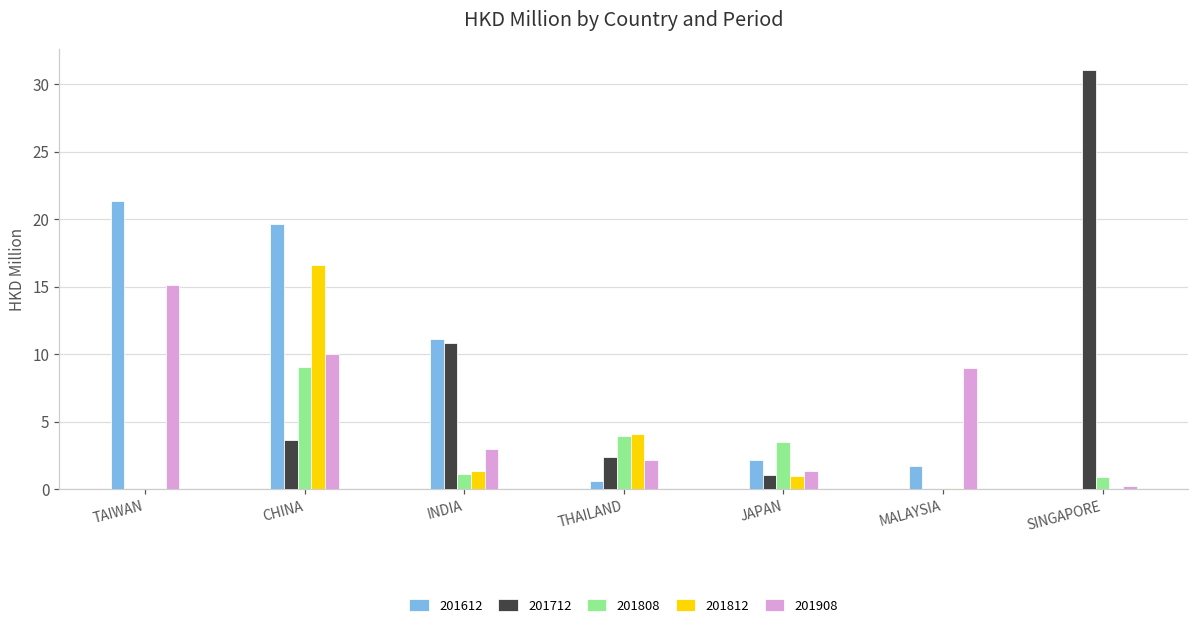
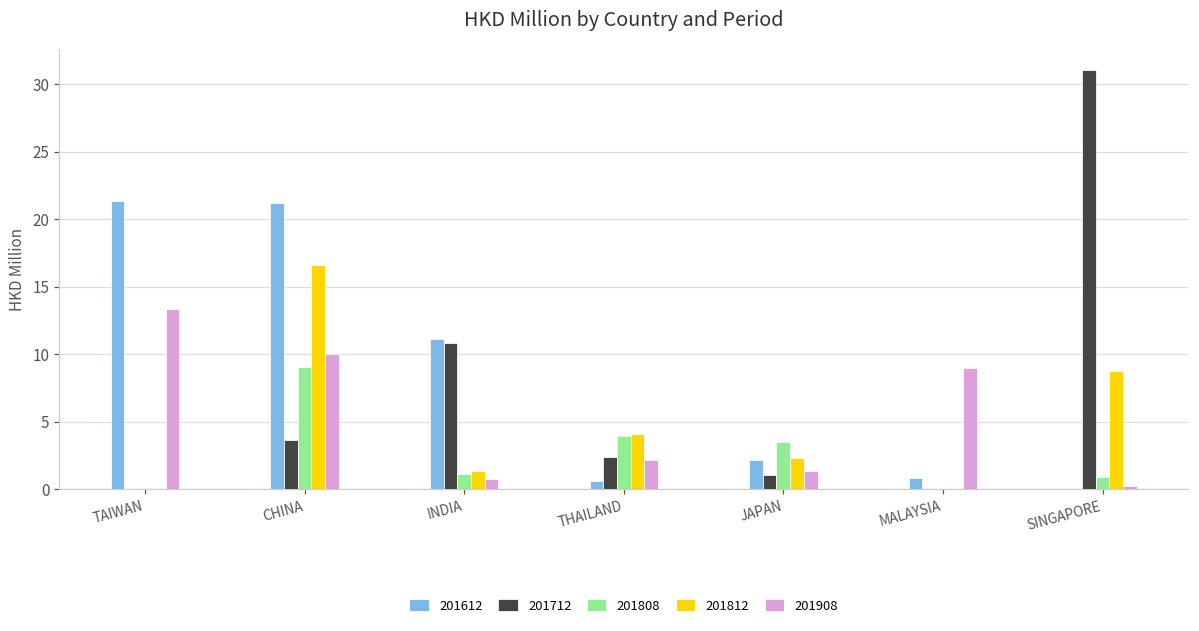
  {
    "201612": {
      "TAIWAN": 21.4,
-     "CHINA": 19.7,
+     "CHINA": 21.2,
      "INDIA": 11.1,
      "THAILAND": 0.6,
      "JAPAN": 2.1,
-     "MALAYSIA": 1.7,
+     "MALAYSIA": 0.9,
      "SINGAPORE": 0.0
    },
    "201712": {
      "CHINA": 3.6,
      "INDIA": 10.8,
      "THAILAND": 2.4,
      "JAPAN": 1.1,
      "MALAYSIA": 0.0,
      "SINGAPORE": 31.0
    },
    "201808": {
      "TAIWAN": 0.0,
      "CHINA": 9.0,
      "INDIA": 1.1,
      "THAILAND": 3.9,
      "JAPAN": 3.5,
      "SINGAPORE": 0.9
    },
    "201812": {
      "TAIWAN": 0.0,
      "CHINA": 16.6,
      "INDIA": 1.4,
      "THAILAND": 4.1,
-     "JAPAN": 1.0,
-     "SINGAPORE": 0.0
+     "JAPAN": 2.3,
+     "SINGAPORE": 8.8
    },
    "201908": {
-     "TAIWAN": 15.1,
+     "TAIWAN": 13.3,
      "CHINA": 10.0,
-     "INDIA": 3.0,
+     "INDIA": 0.8,
      "THAILAND": 2.2,
      "JAPAN": 1.4,
      "MALAYSIA": 9.0,
      "SINGAPORE": 0.2
    }
  }
